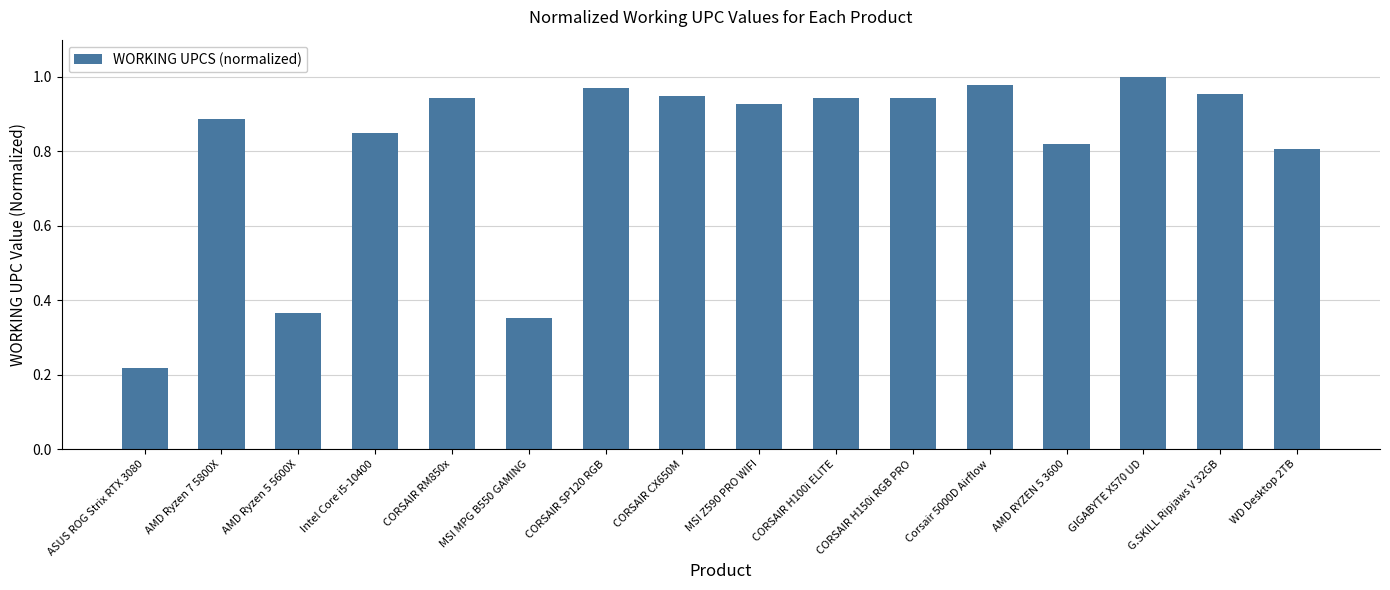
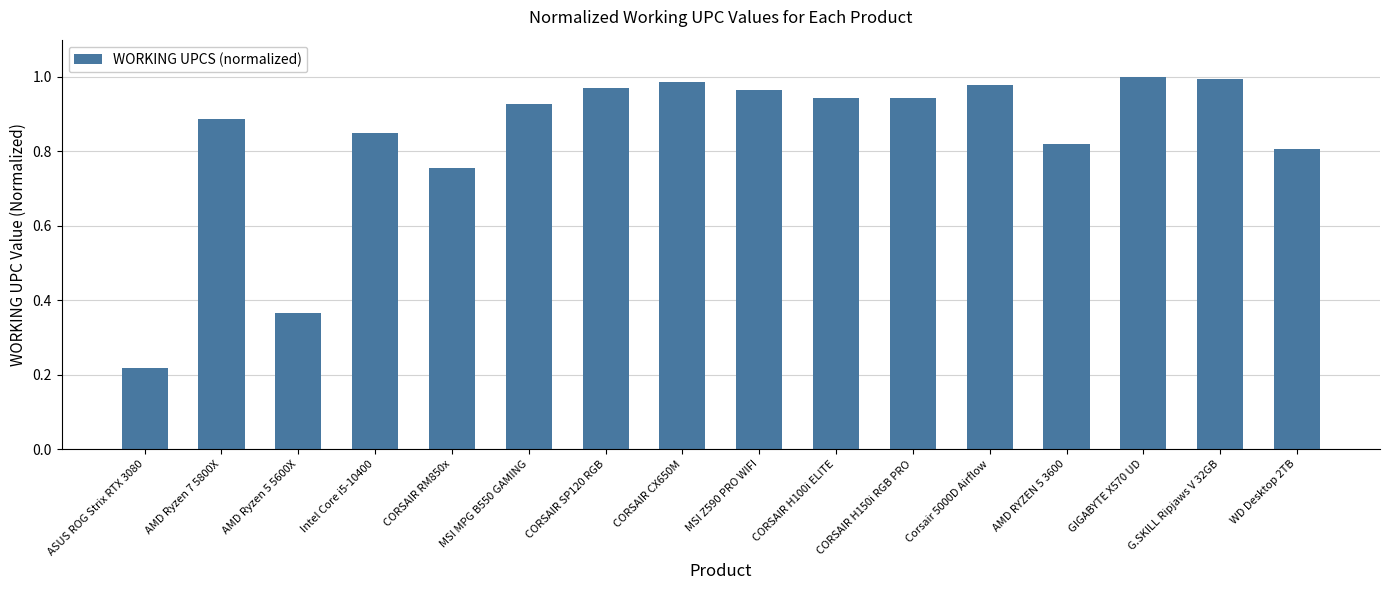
  {
    "ASUS ROG Strix RTX 3080": 0.22,
    "AMD Ryzen 7 5800X": 0.89,
    "AMD Ryzen 5 5600X": 0.37,
    "Intel Core i5-10400": 0.85,
-   "CORSAIR RM850x": 0.94,
-   "MSI MPG B550 GAMING": 0.35,
+   "CORSAIR RM850x": 0.76,
+   "MSI MPG B550 GAMING": 0.93,
    "CORSAIR SP120 RGB": 0.97,
-   "CORSAIR CX650M": 0.95,
-   "MSI Z590 PRO WIFI": 0.93,
+   "CORSAIR CX650M": 0.99,
+   "MSI Z590 PRO WIFI": 0.97,
    "CORSAIR H100i ELITE": 0.94,
    "CORSAIR H150i RGB PRO": 0.94,
    "Corsair 5000D Airflow": 0.98,
    "AMD RYZEN 5 3600": 0.82,
    "GIGABYTE X570 UD": 1.00,
-   "G.SKILL Ripjaws V 32GB": 0.95,
+   "G.SKILL Ripjaws V 32GB": 0.99,
    "WD Desktop 2TB": 0.81
  }
